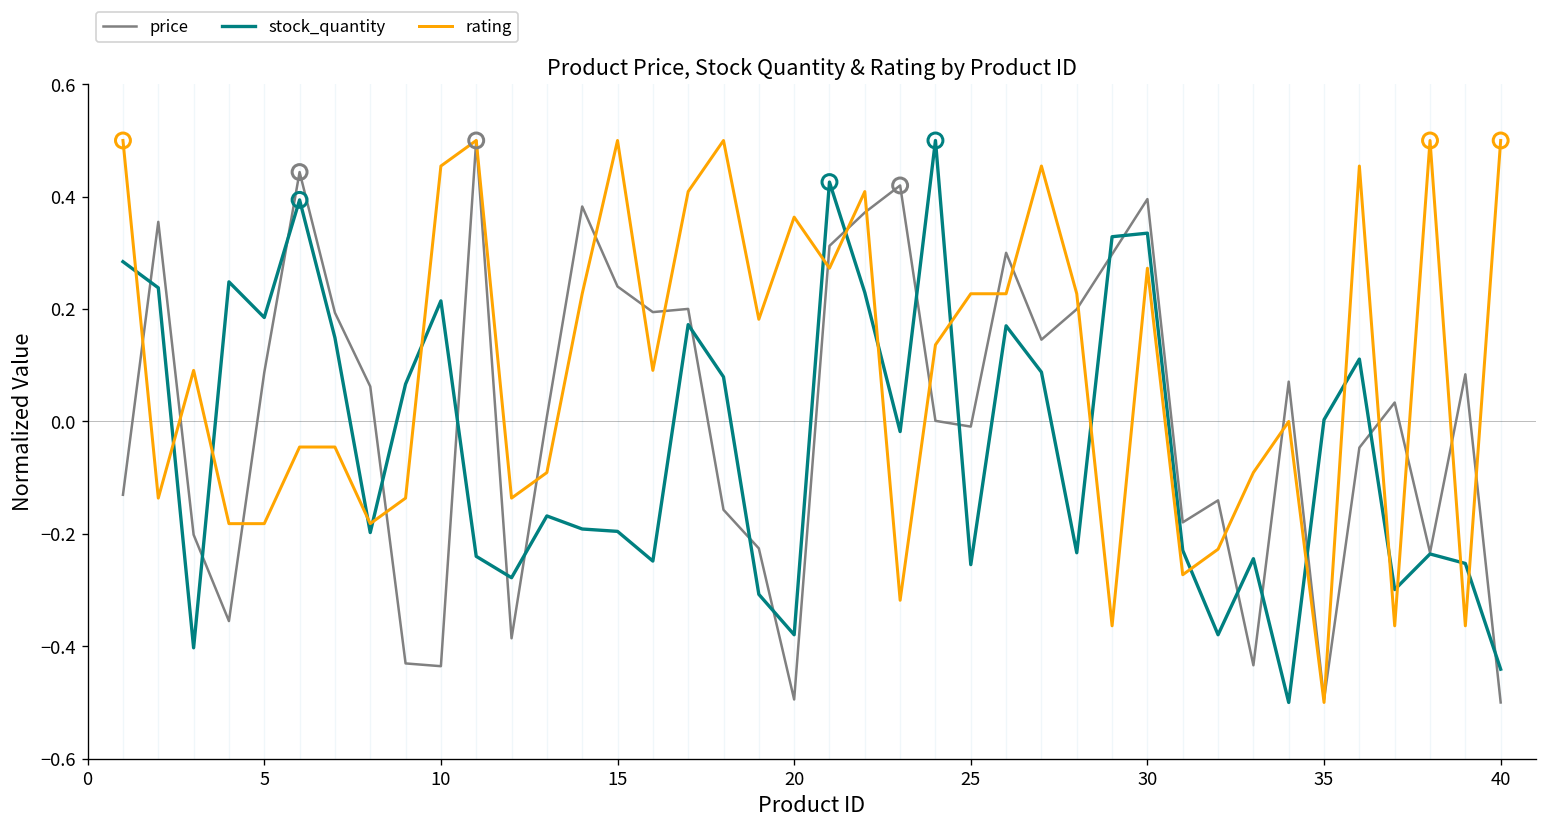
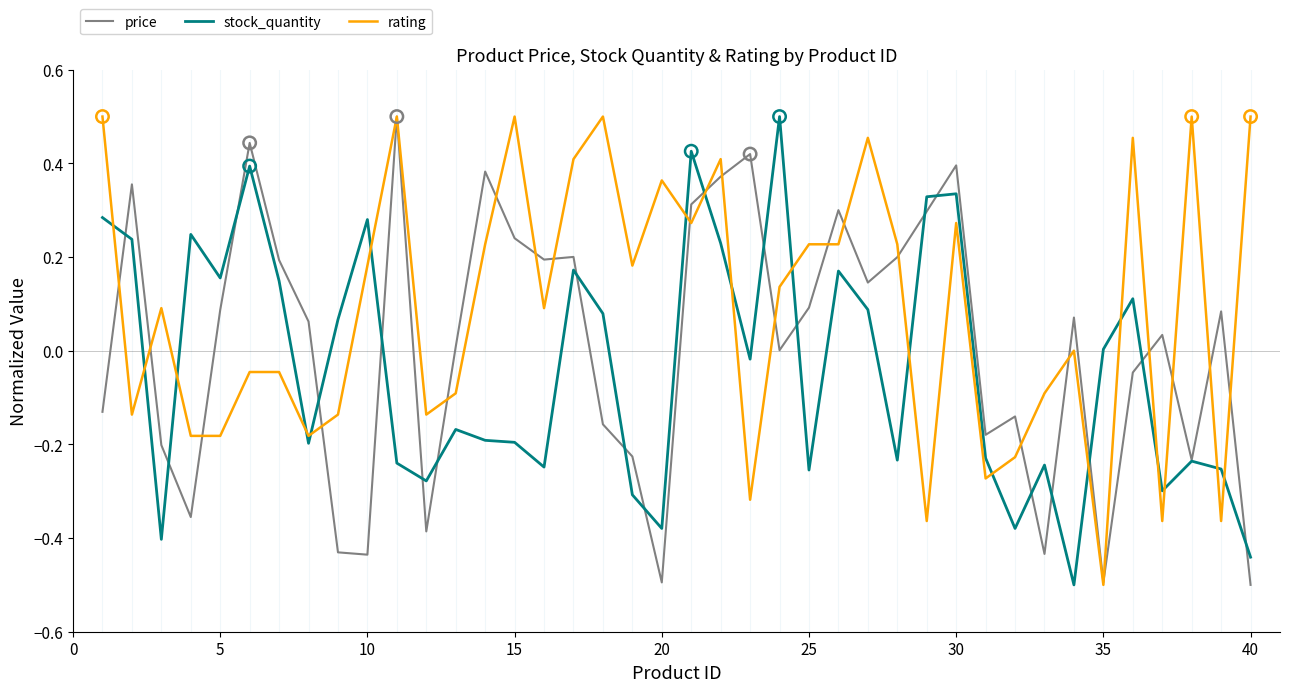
  {
    "price": {
      "5": 0.09,
      "10": -0.44,
      "15": 0.24,
      "20": -0.49,
-     "25": -0.01,
+     "25": 0.09,
      "30": 0.40,
      "35": -0.49,
      "40": -0.50
    },
    "stock_quantity": {
-     "5": 0.18,
-     "10": 0.21,
+     "5": 0.16,
+     "10": 0.28,
      "15": -0.20,
      "20": -0.38,
      "25": -0.25,
      "30": 0.34,
      "35": 0.00,
      "40": -0.44
    },
    "rating": {
      "5": -0.18,
-     "10": 0.45,
+     "10": 0.18,
      "15": 0.50,
      "20": 0.36,
      "25": 0.23,
      "30": 0.27,
      "35": -0.50
    }
  }
